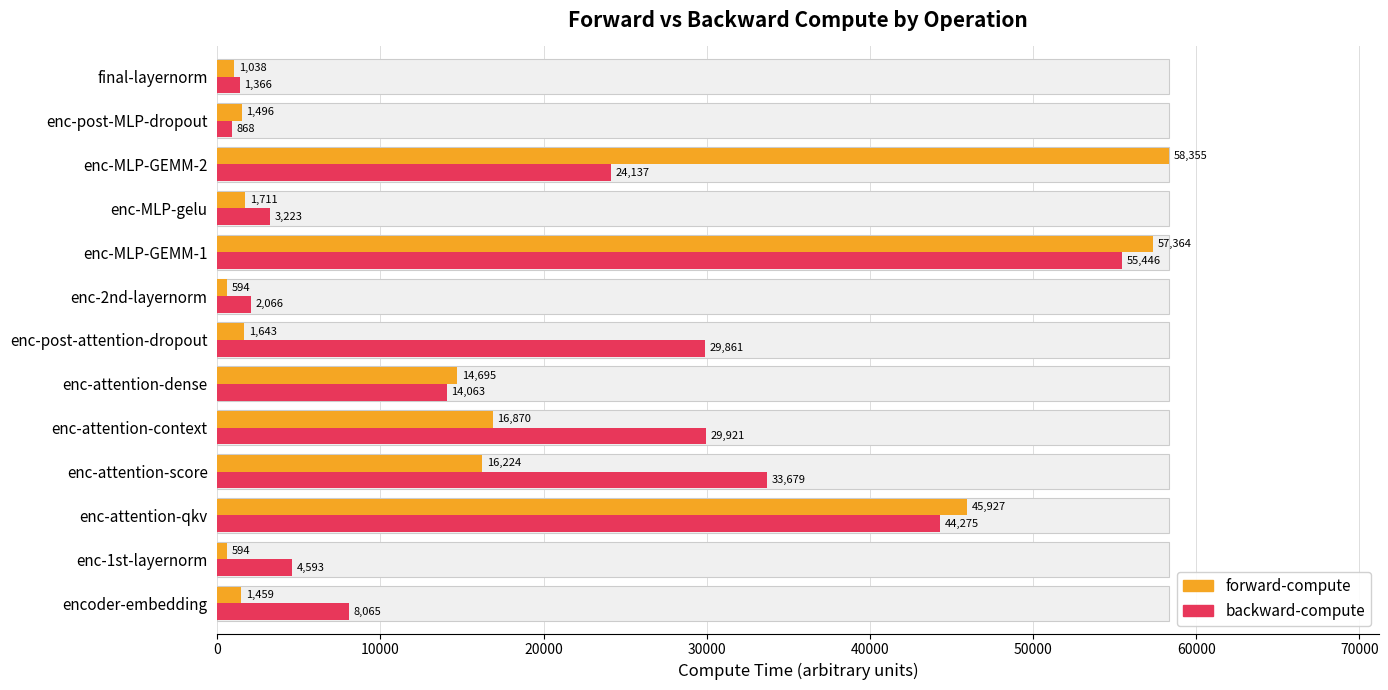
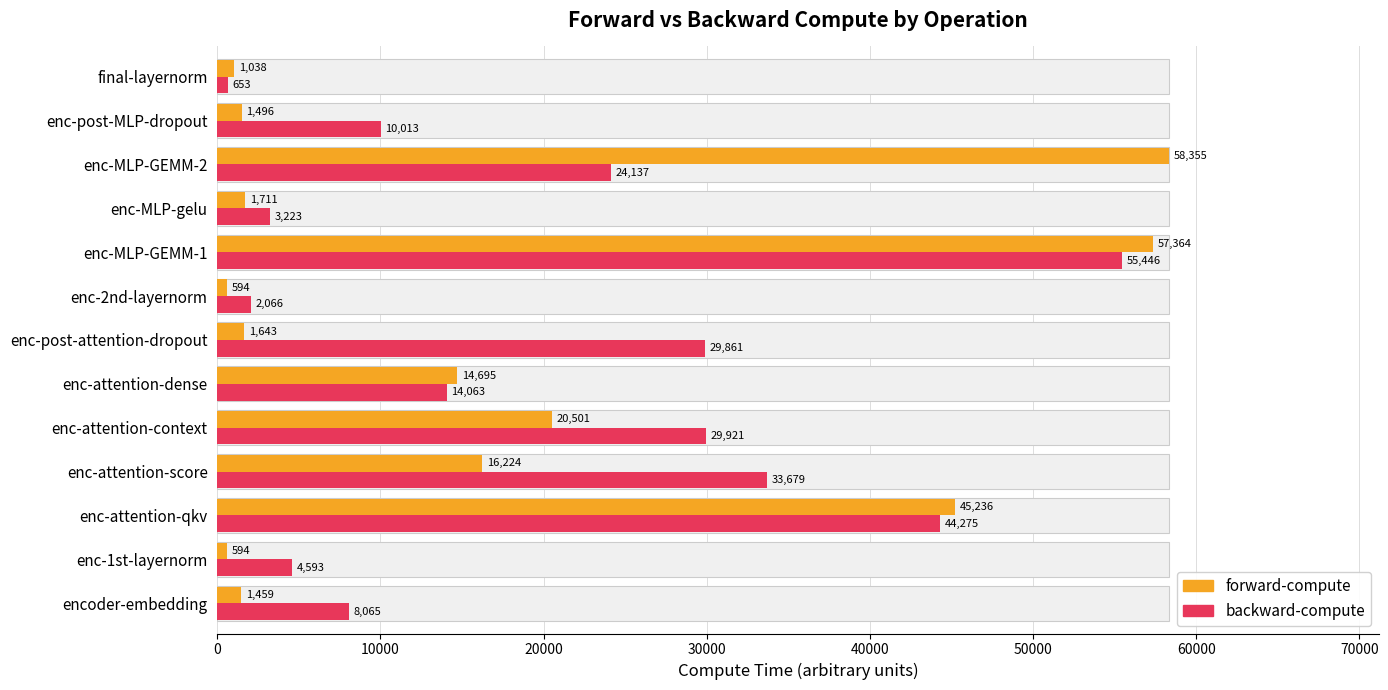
  {
    "forward-compute": {
      "enc-MLP-GEMM-2": "58,355",
-     "enc-attention-context": "16,870",
-     "enc-attention-qkv": "45,927"
+     "enc-attention-context": "20,501",
+     "enc-attention-qkv": "45,236"
    },
    "backward-compute": {
-     "final-layernorm": "1,366",
-     "enc-post-MLP-dropout": "868"
+     "final-layernorm": "653",
+     "enc-post-MLP-dropout": "10,013"
    }
  }
